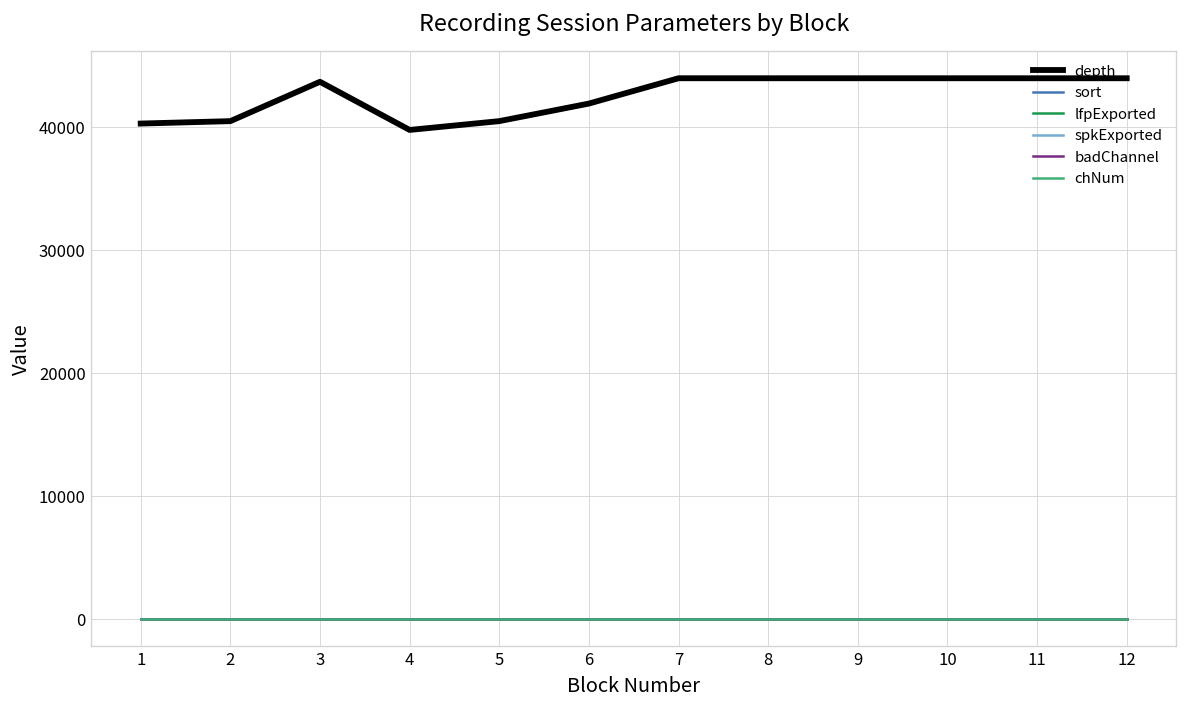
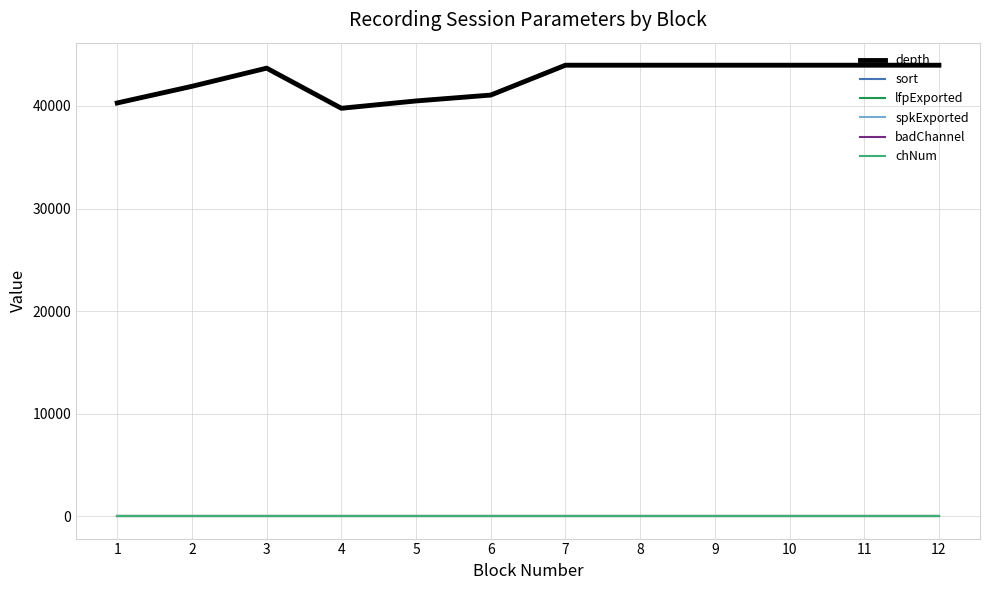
  {
    "depth": {
      "1": 40300,
-     "2": 40500,
+     "2": 41900,
      "3": 43700,
      "4": 39800,
      "5": 40500,
-     "6": 41900,
+     "6": 41100,
      "7": 44000,
      "8": 44000,
      "9": 44000,
      "10": 44000,
      "11": 44000,
      "12": 44000
    },
    "chNum": {
      "1": 0,
      "2": 0,
      "3": 0,
      "4": 0,
      "5": 0,
      "6": 0,
      "7": 0,
      "8": 0,
      "9": 0,
      "10": 0,
      "11": 0,
      "12": 0
    }
  }
